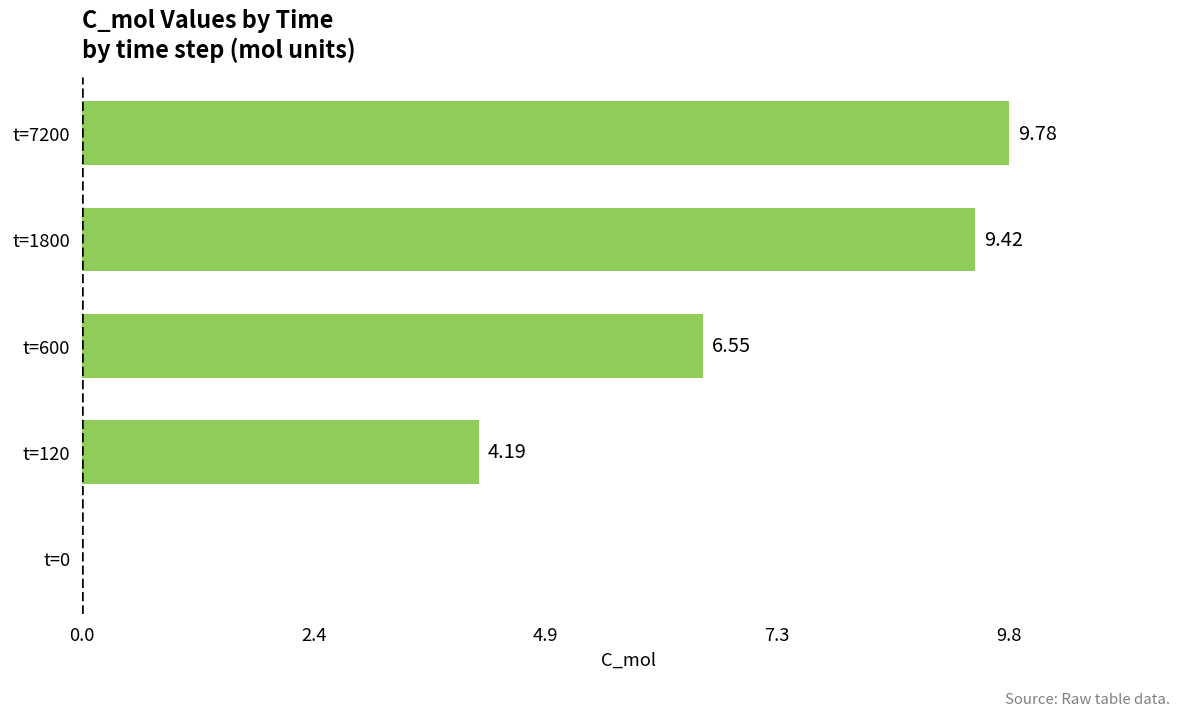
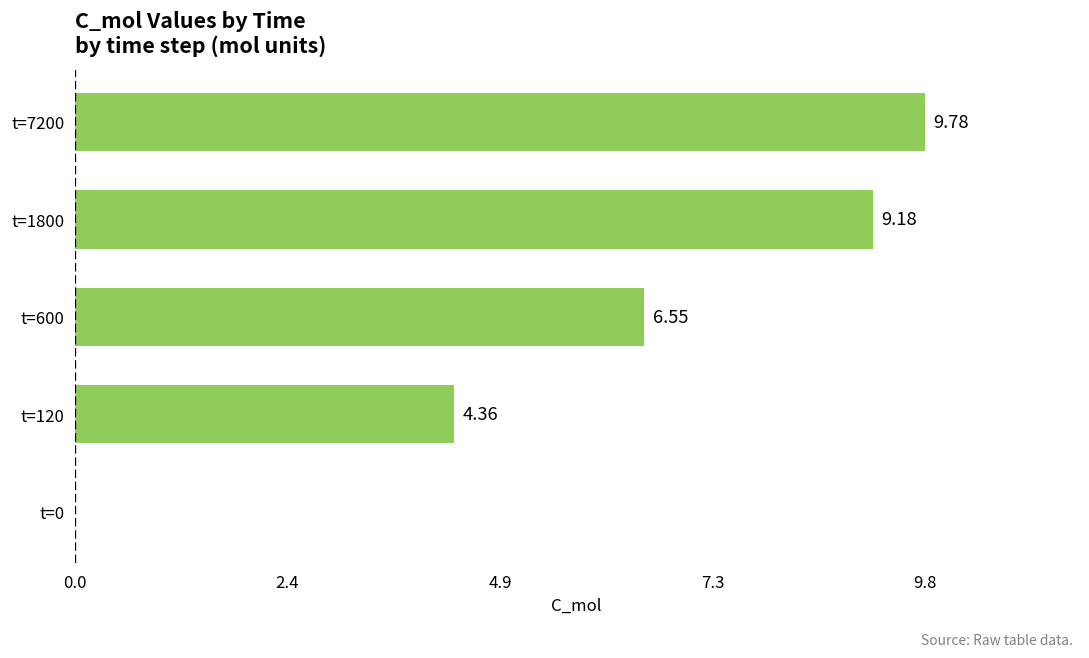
  {
    "t=7200": 9.78,
-   "t=1800": 9.42,
+   "t=1800": 9.18,
    "t=600": 6.55,
-   "t=120": 4.19
+   "t=120": 4.36
  }
